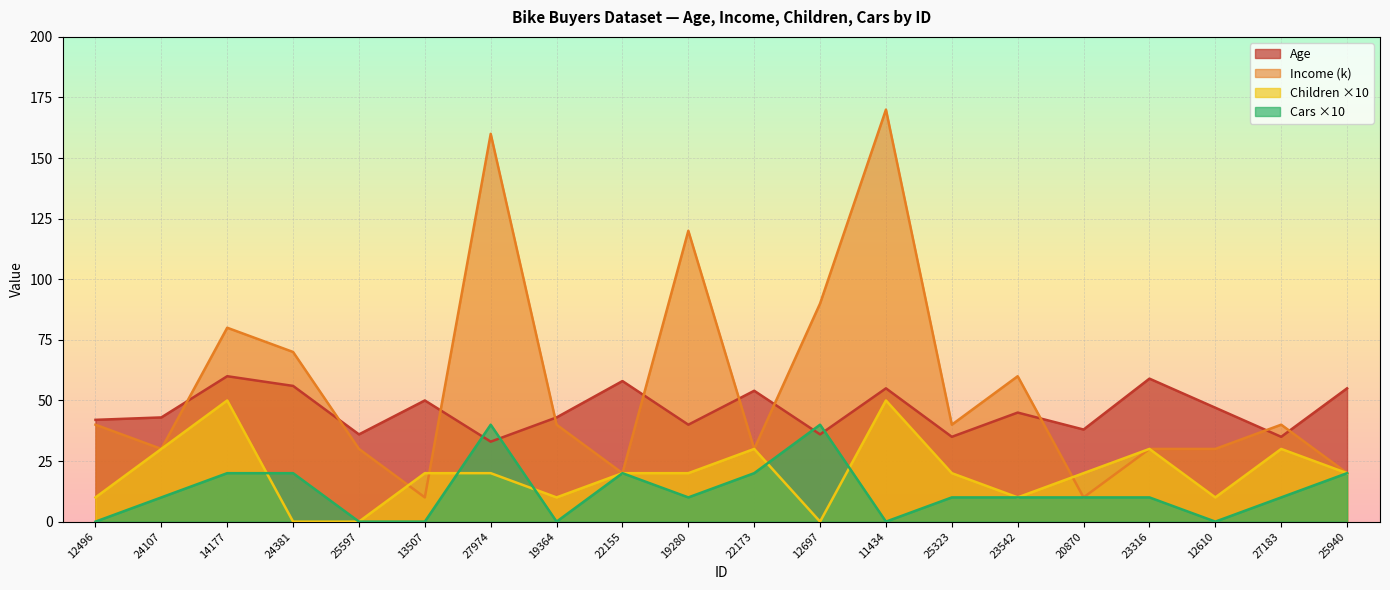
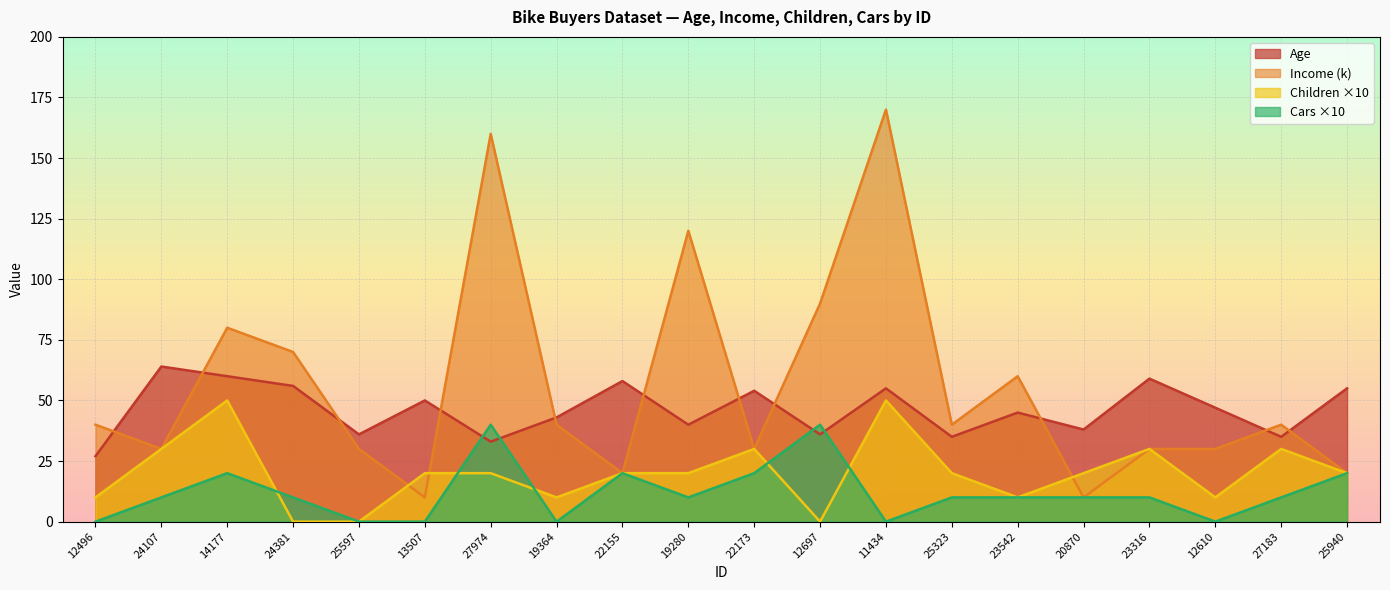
  {
    "Age": {
-     "12496": 42,
-     "24107": 43,
+     "12496": 27,
+     "24107": 64,
      "14177": 60,
      "24381": 56,
      "25597": 36,
      "13507": 50,
      "27974": 33,
      "19364": 43,
      "22155": 58,
      "19280": 40,
      "22173": 54,
      "12697": 36,
      "11434": 55,
      "25323": 35,
      "23542": 45,
      "20870": 38,
      "23316": 59,
      "12610": 47,
      "27183": 35,
      "25940": 55
    },
    "Income (k)": {
      "12496": 40,
      "14177": 80,
      "24381": 70,
      "25597": 30,
      "13507": 10,
      "27974": 160,
      "19364": 40,
      "19280": 120,
      "12697": 90,
      "11434": 170,
      "25323": 40,
      "23542": 60,
      "12610": 30,
      "27183": 40
    },
    "Children ×10": {
      "12496": 10,
      "14177": 50,
      "24381": 0,
      "13507": 20,
      "27974": 20,
      "19364": 10,
      "19280": 20,
      "12697": 0,
      "11434": 50,
      "25323": 20,
      "20870": 20,
      "12610": 10,
      "27183": 30
    },
    "Cars ×10": {
      "12496": 0,
      "24107": 10,
      "14177": 20,
-     "24381": 20,
+     "24381": 10,
      "13507": 0,
      "27974": 40,
      "19364": 0,
      "19280": 10,
      "22173": 20,
      "12697": 40,
      "11434": 0,
      "25323": 10,
      "23316": 10,
      "12610": 0,
      "27183": 10
    }
  }
